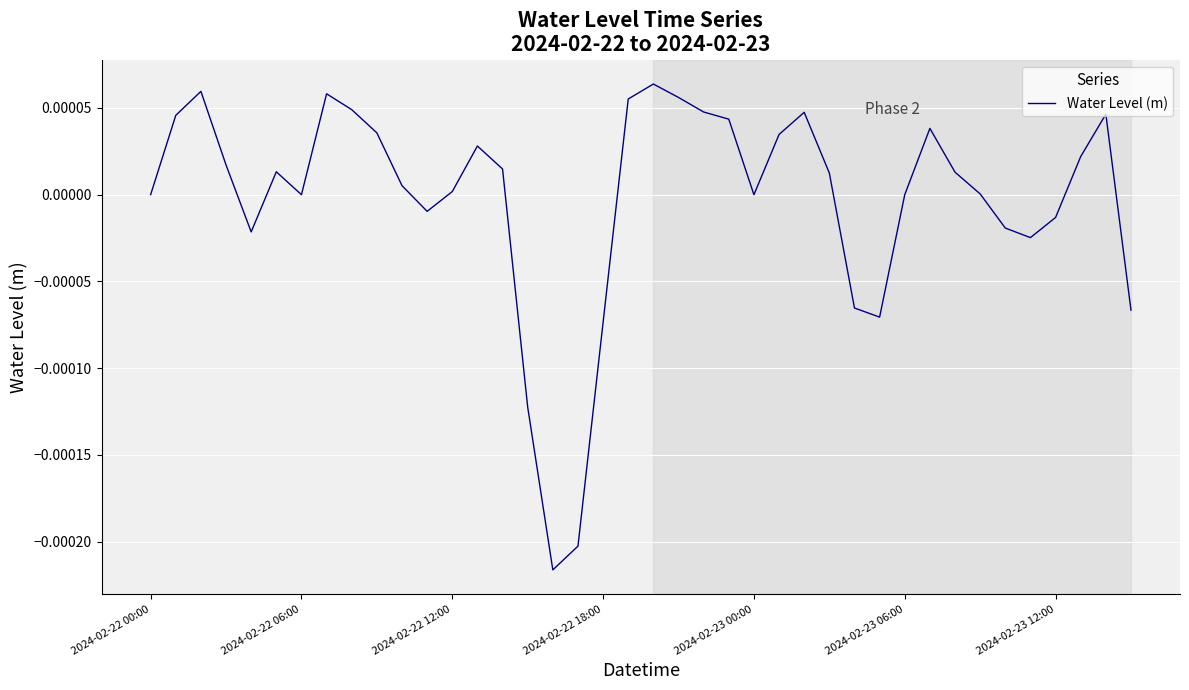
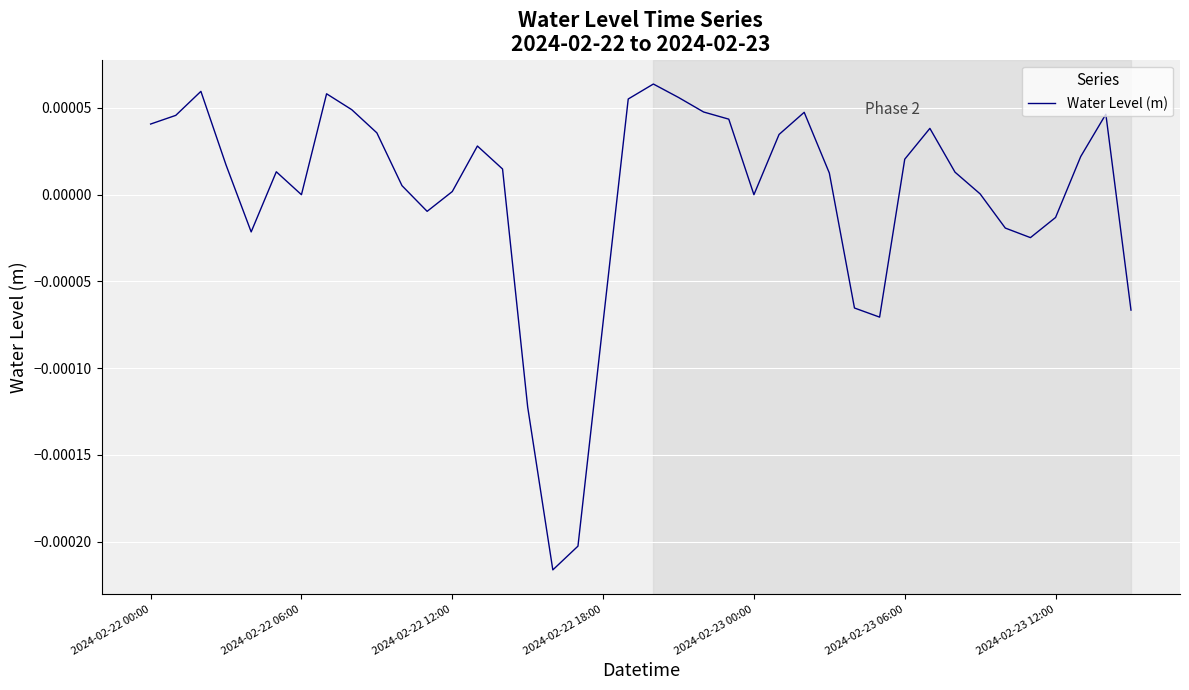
  {
-   "2024-02-22 00:00": 0.00000,
+   "2024-02-22 00:00": 0.00004,
    "2024-02-22 06:00": 0.00000,
    "2024-02-22 12:00": 0.000002,
    "2024-02-22 18:00": -0.000074,
    "2024-02-23 00:00": 0.00000,
-   "2024-02-23 06:00": 0.00000,
+   "2024-02-23 06:00": 0.00002,
    "2024-02-23 12:00": -0.000013
  }
